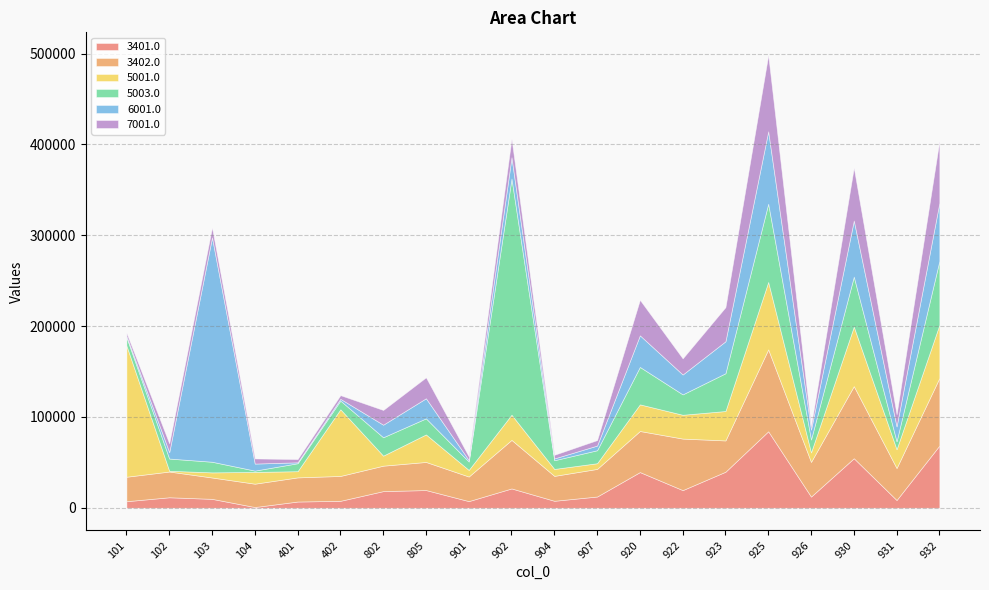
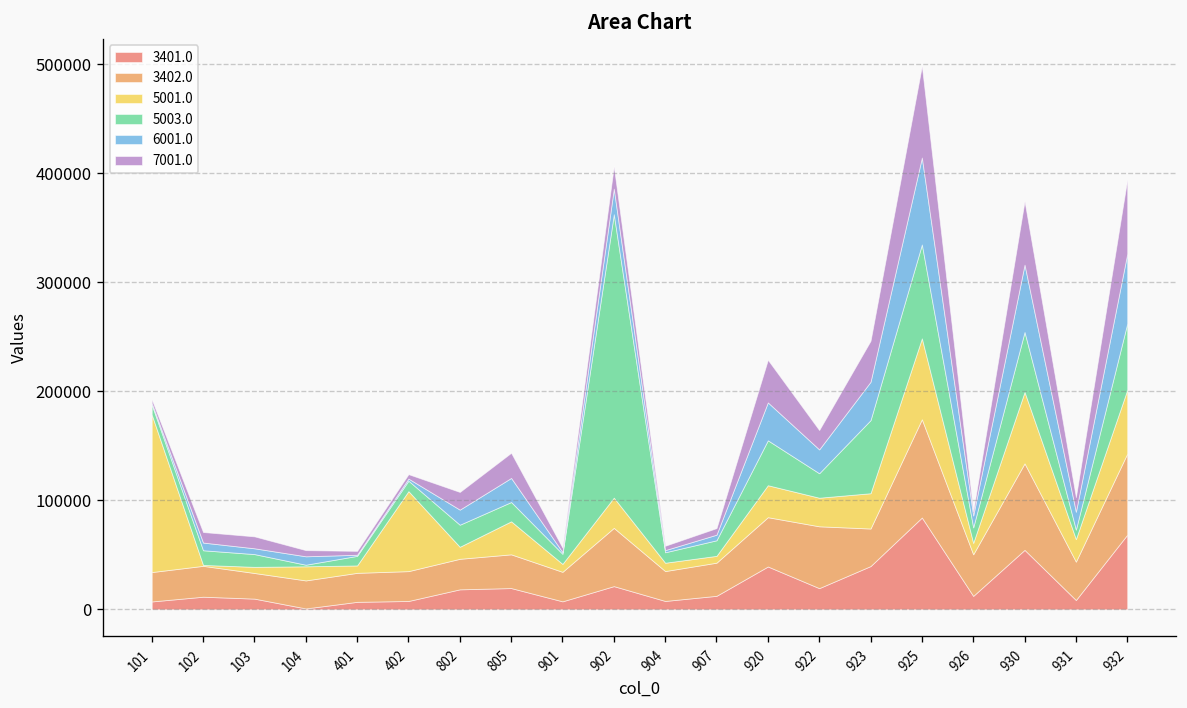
  {
    "5001.0": {
      "101": 140000,
      "103": 10000,
      "401": 10000,
      "402": 70000,
      "802": 10000,
      "805": 30000,
      "901": 10000,
      "902": 30000,
      "904": 10000,
      "907": 10000,
      "920": 30000,
      "922": 30000,
      "923": 30000,
      "925": 70000,
      "926": 10000,
      "930": 70000,
      "931": 20000,
      "932": 60000
    },
    "5003.0": {
      "102": 10000,
      "103": 10000,
      "802": 20000,
      "805": 20000,
      "902": 260000,
      "907": 10000,
      "920": 40000,
      "922": 20000,
-     "923": 40000,
+     "923": 70000,
      "925": 90000,
      "926": 10000,
      "930": 60000,
      "931": 10000,
-     "932": 70000
+     "932": 60000
    },
    "6001.0": {
      "102": 10000,
-     "103": 250000,
+     "103": 10000,
      "104": 10000,
      "802": 10000,
      "805": 20000,
      "902": 20000,
      "907": 10000,
      "920": 30000,
      "922": 20000,
      "923": 40000,
      "925": 80000,
      "926": 10000,
      "930": 60000,
      "931": 20000,
      "932": 60000
    },
    "7001.0": {
      "101": 0,
      "102": 10000,
      "103": 10000,
      "104": 10000,
      "401": 0,
      "402": 0,
      "802": 20000,
      "805": 20000,
      "901": 0,
      "902": 20000,
      "904": 0,
      "907": 10000,
      "920": 40000,
      "922": 20000,
      "923": 40000,
      "925": 80000,
      "926": 0,
      "930": 60000,
      "931": 10000,
      "932": 70000
    }
  }
